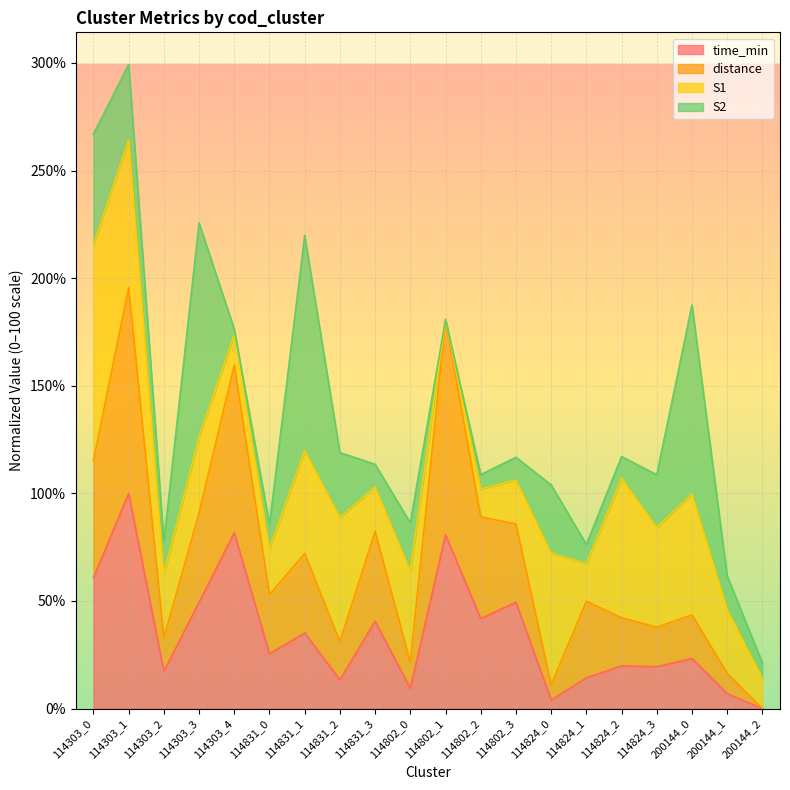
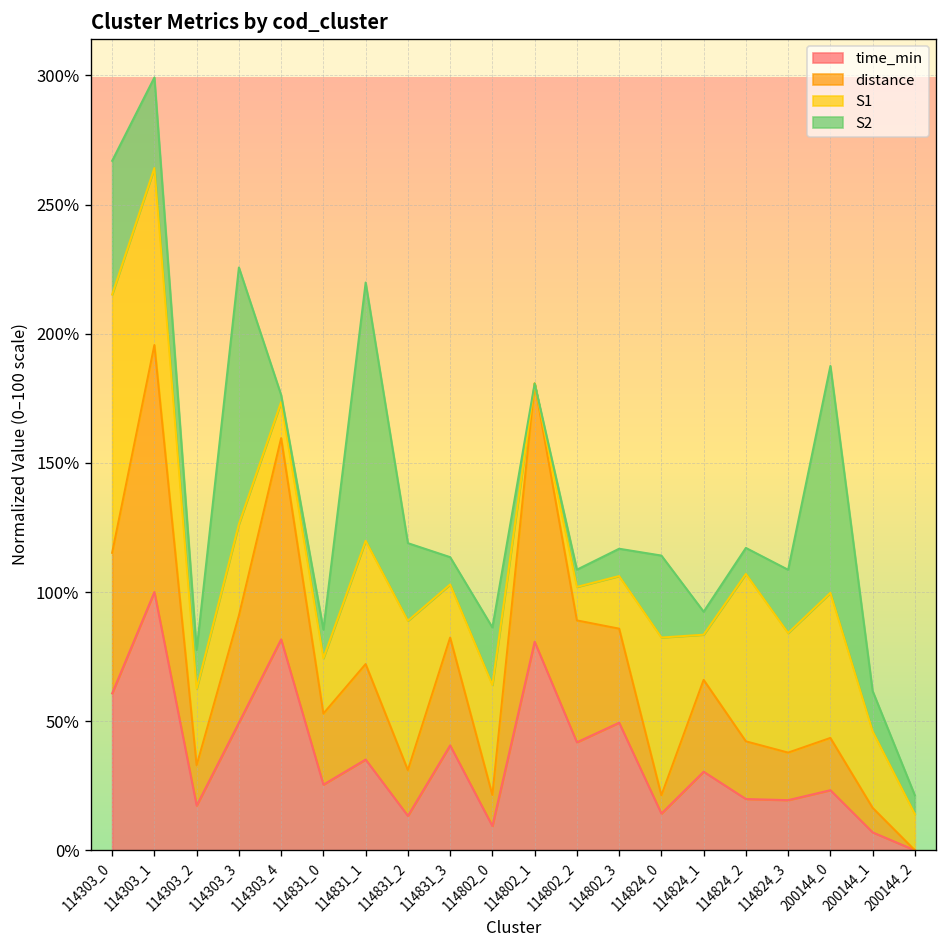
  {
    "time_min": {
      "114303_0": "61%",
      "114303_1": "100%",
      "114303_2": "17%",
      "114303_3": "49%",
      "114303_4": "82%",
      "114831_0": "25%",
      "114831_1": "35%",
      "114831_2": "13%",
      "114831_3": "41%",
      "114802_0": "9%",
      "114802_1": "81%",
      "114802_2": "42%",
      "114802_3": "49%",
-     "114824_0": "4%",
-     "114824_1": "14%",
+     "114824_0": "14%",
+     "114824_1": "30%",
      "114824_2": "20%",
      "114824_3": "19%",
      "200144_0": "23%",
      "200144_1": "7%"
    },
    "S2": {
      "114303_0": "52%",
      "114303_1": "35%",
      "114303_2": "15%",
      "114303_3": "99%",
      "114303_4": "3%",
      "114831_0": "11%",
      "114831_1": "100%",
      "114831_2": "30%",
      "114831_3": "11%",
      "114802_0": "22%",
      "114802_2": "7%",
      "114802_3": "11%",
      "114824_0": "32%",
      "114824_1": "9%",
      "114824_2": "10%",
      "114824_3": "24%",
      "200144_0": "88%",
      "200144_1": "16%",
      "200144_2": "7%"
    }
  }
